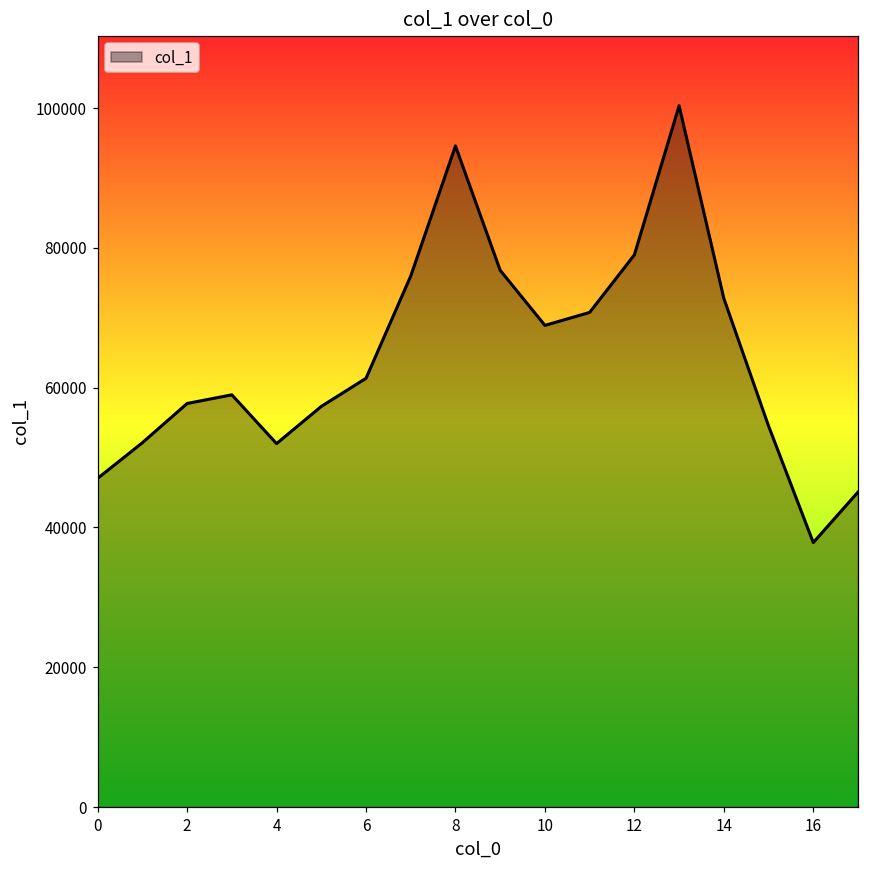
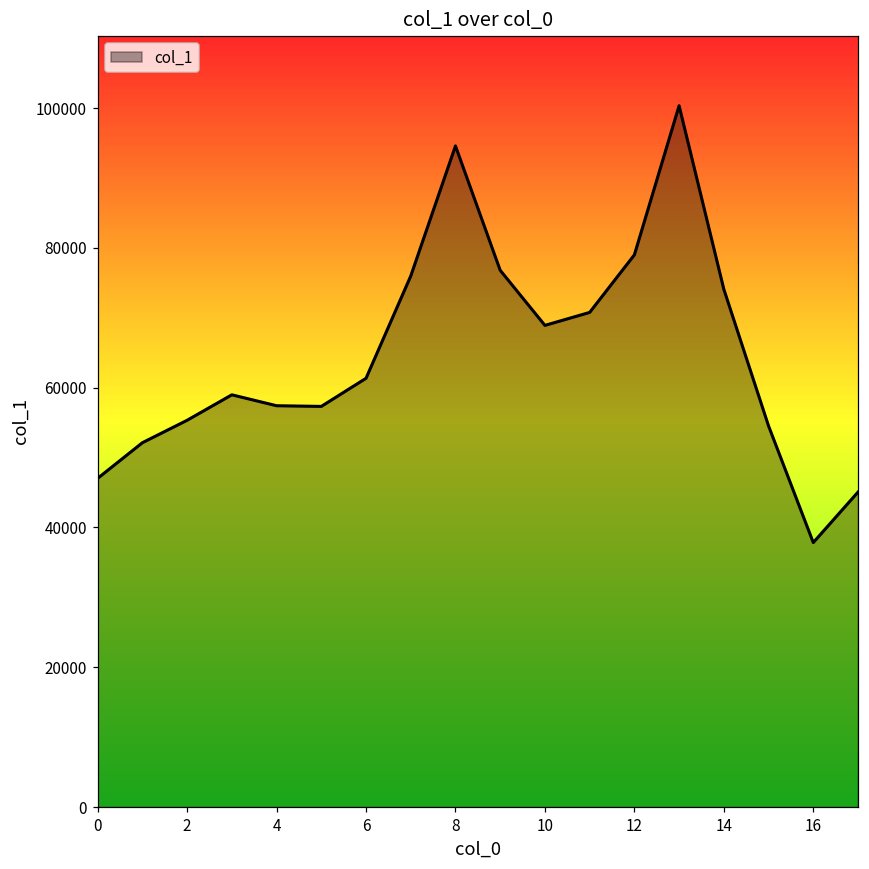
  {
    "0": 47000,
-   "2": 58000,
-   "4": 52000,
+   "2": 55000,
+   "4": 57000,
    "6": 61000,
    "8": 95000,
    "10": 69000,
    "12": 79000,
-   "14": 73000,
+   "14": 74000,
    "16": 38000
  }
